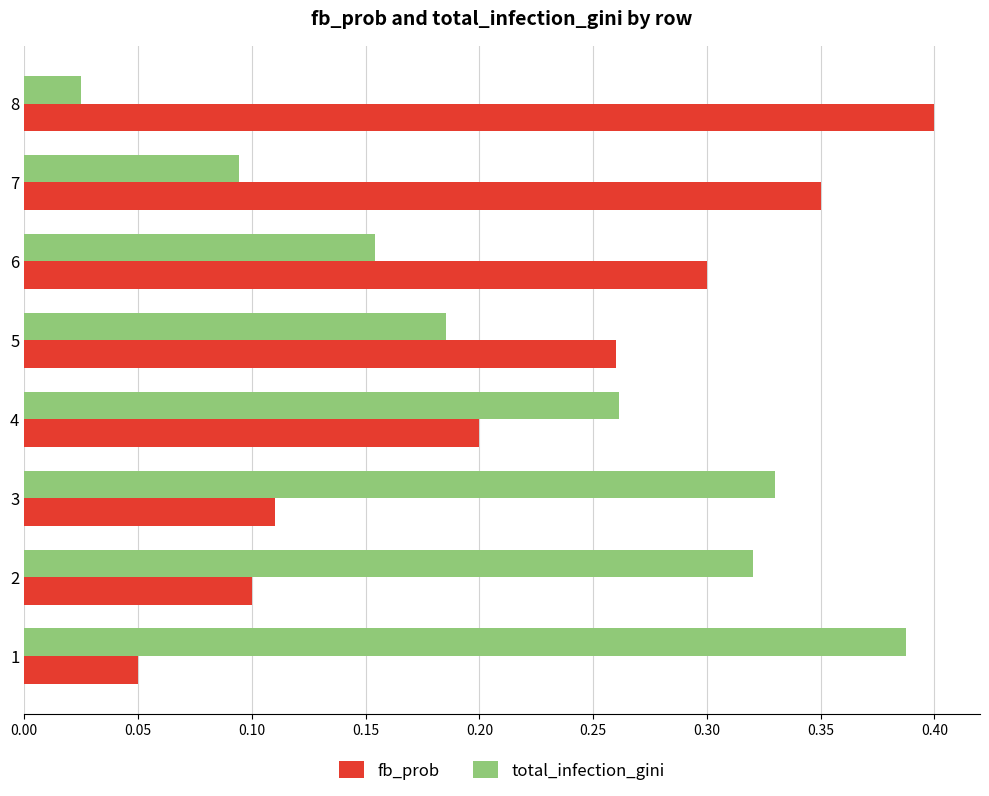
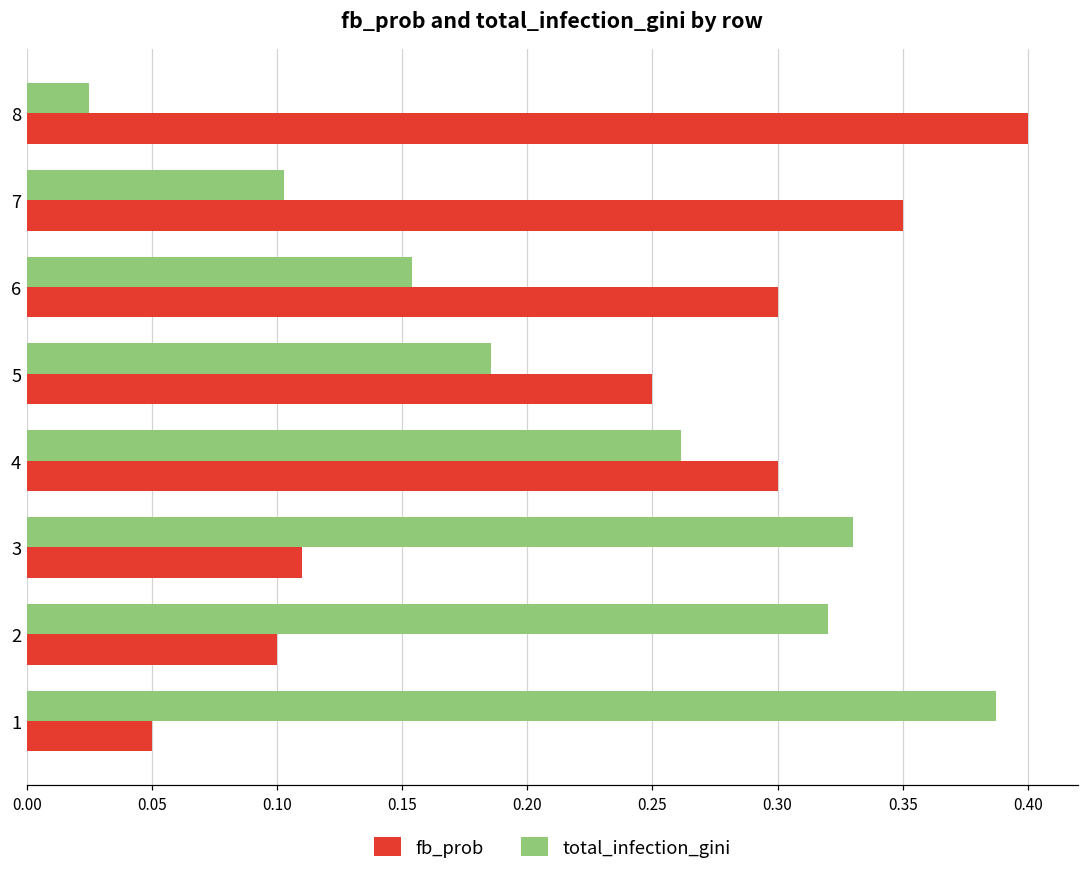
  {
    "fb_prob": {
      "8": 0.40,
      "7": 0.35,
      "6": 0.30,
-     "5": 0.26,
-     "4": 0.2,
+     "5": 0.25,
+     "4": 0.3,
      "3": 0.11,
      "2": 0.10,
      "1": 0.05
    },
    "total_infection_gini": {
      "8": 0.025,
-     "7": 0.094,
+     "7": 0.103,
      "6": 0.154,
      "5": 0.185,
      "4": 0.262,
      "3": 0.330,
      "2": 0.320,
      "1": 0.387
    }
  }
